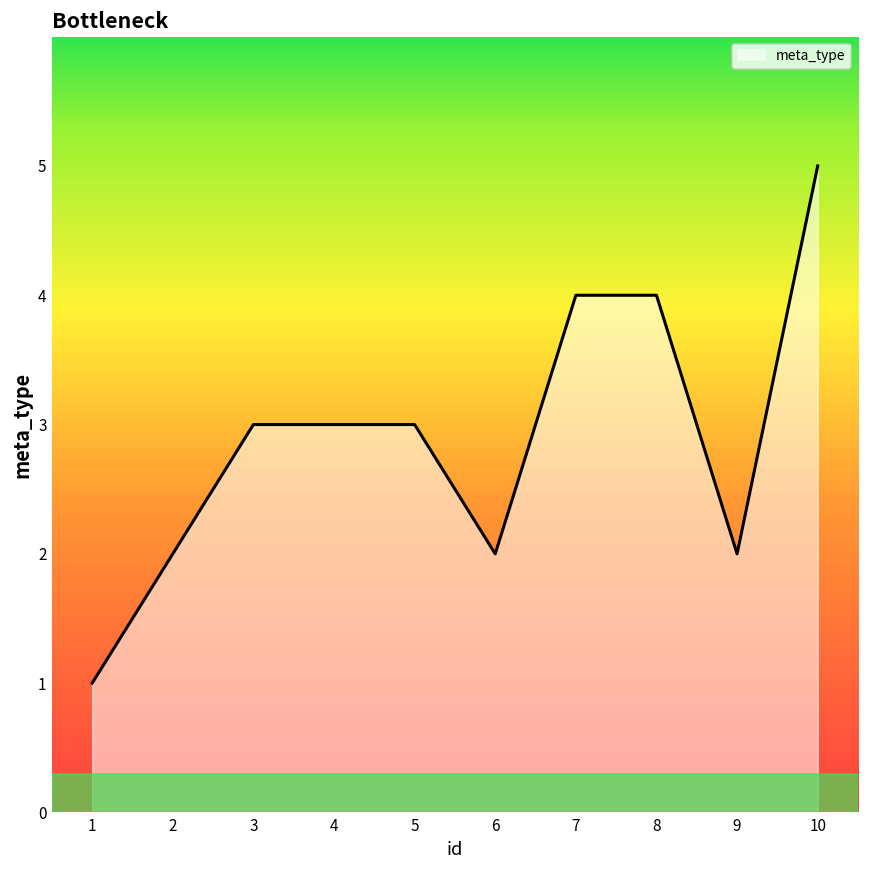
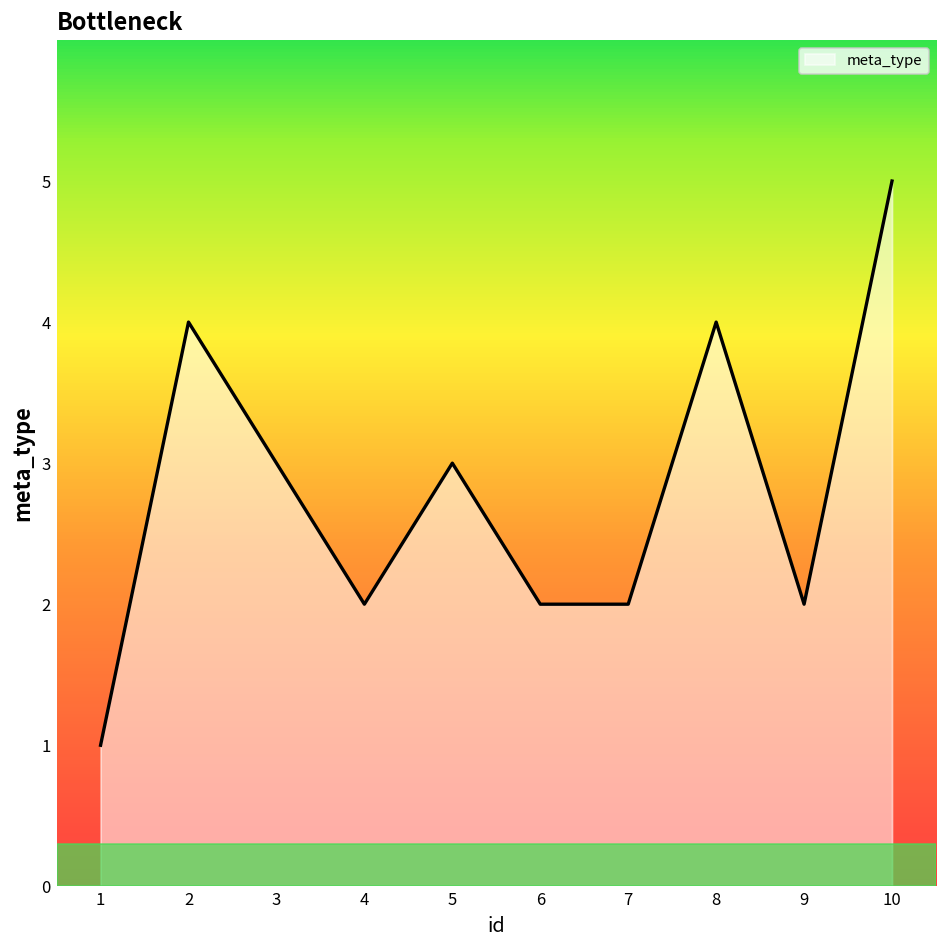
  {
    "1": 1,
-   "2": 2,
+   "2": 4,
    "3": 3,
-   "4": 3,
+   "4": 2,
    "5": 3,
    "6": 2,
-   "7": 4,
+   "7": 2,
    "8": 4,
    "9": 2,
    "10": 5
  }
